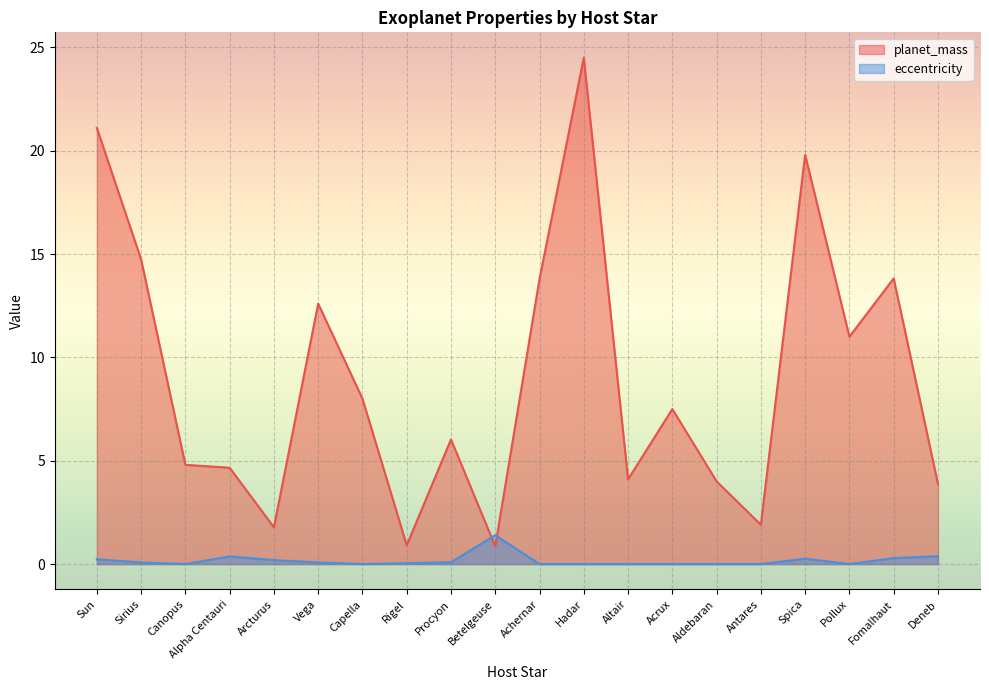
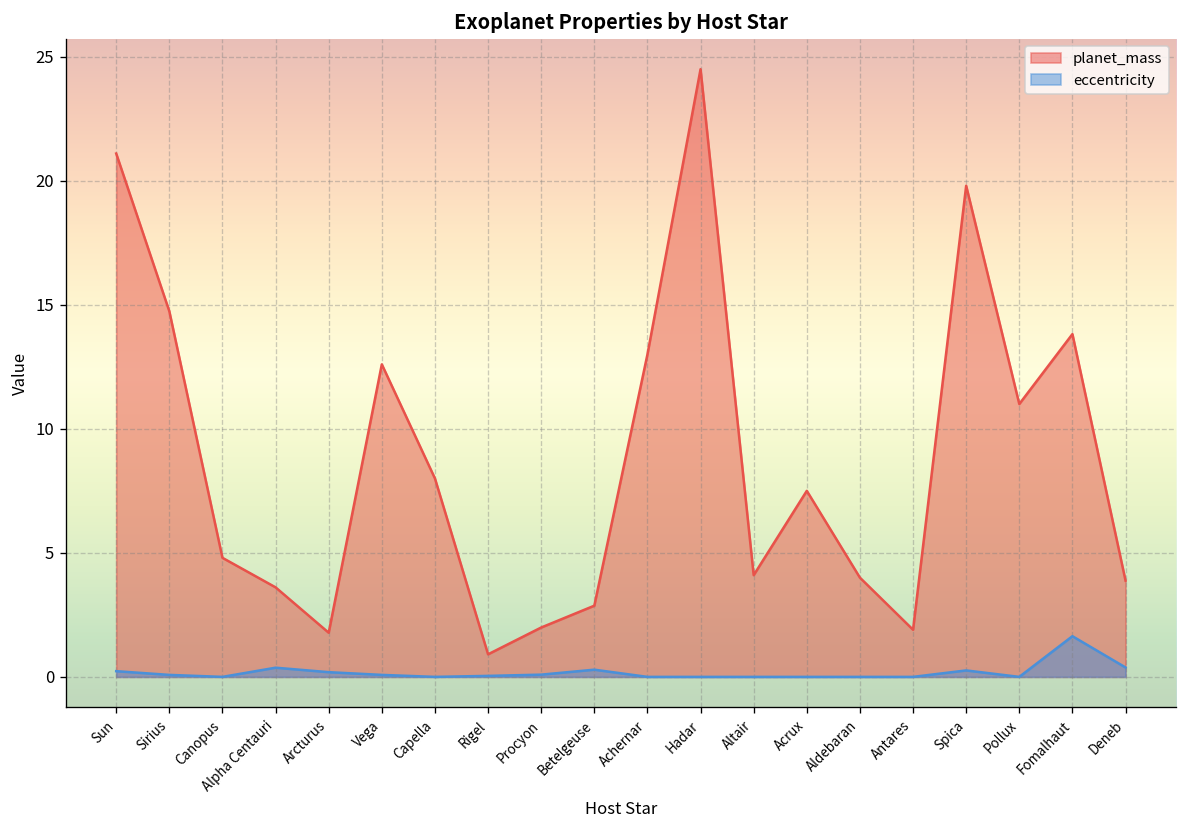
  {
    "planet_mass": {
      "Sun": 21.1,
      "Sirius": 14.7,
      "Canopus": 4.8,
-     "Alpha Centauri": 4.7,
+     "Alpha Centauri": 3.6,
      "Arcturus": 1.8,
      "Vega": 12.6,
      "Capella": 8.0,
      "Rigel": 0.9,
-     "Procyon": 6.0,
-     "Betelgeuse": 0.9,
-     "Achernar": 13.8,
+     "Procyon": 2.0,
+     "Betelgeuse": 2.9,
+     "Achernar": 13.0,
      "Hadar": 24.5,
      "Altair": 4.1,
      "Acrux": 7.5,
      "Aldebaran": 4.0,
      "Antares": 1.9,
      "Spica": 19.8,
      "Pollux": 11.0,
      "Fomalhaut": 13.8,
      "Deneb": 3.9
    },
    "eccentricity": {
      "Sun": 0.2,
      "Sirius": 0.1,
      "Canopus": 0.0,
      "Alpha Centauri": 0.4,
      "Arcturus": 0.2,
      "Vega": 0.1,
      "Capella": 0.0,
      "Rigel": 0.0,
      "Procyon": 0.1,
-     "Betelgeuse": 1.4,
+     "Betelgeuse": 0.3,
      "Achernar": 0.0,
      "Hadar": 0.0,
      "Altair": 0.0,
      "Acrux": 0.0,
      "Aldebaran": 0.0,
      "Antares": 0.0,
      "Spica": 0.3,
      "Pollux": 0.0,
-     "Fomalhaut": 0.3,
+     "Fomalhaut": 1.6,
      "Deneb": 0.4
    }
  }
